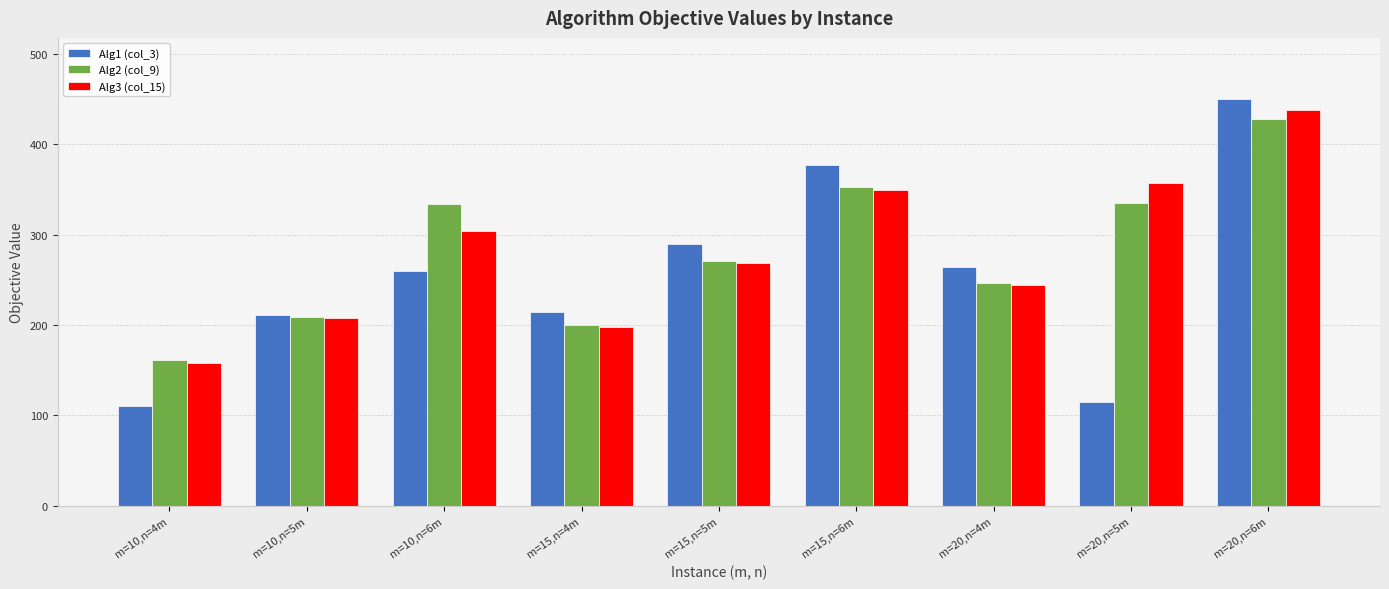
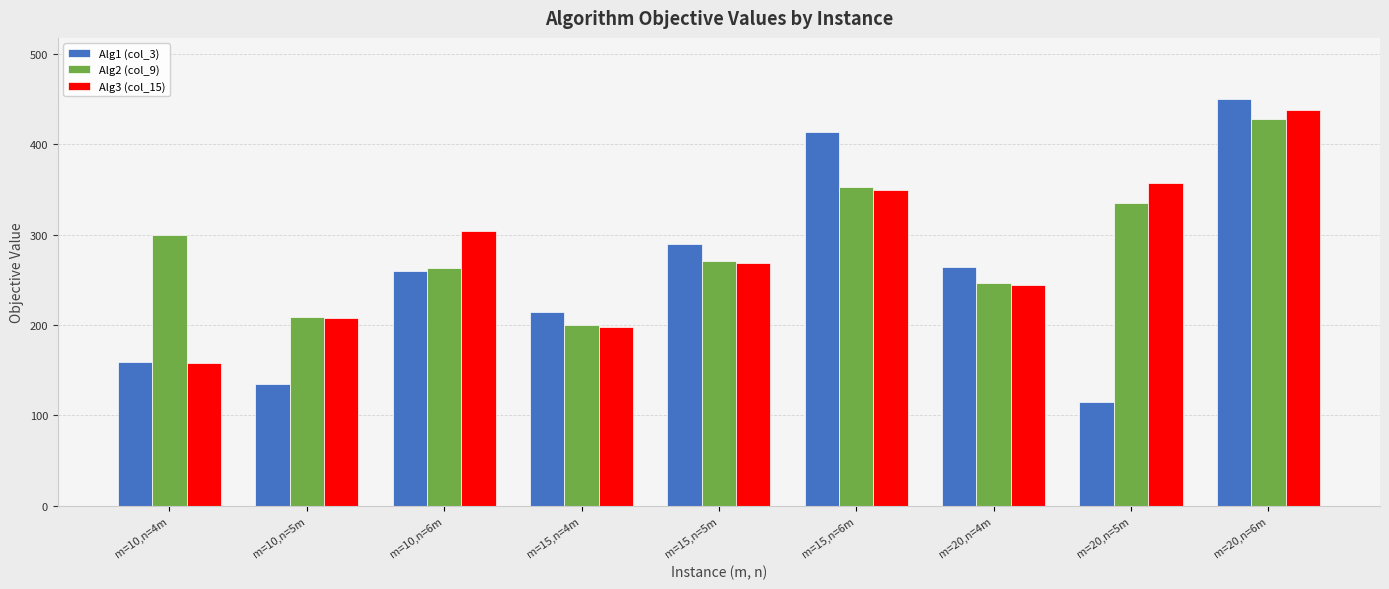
  {
    "Alg1 (col_3)": {
-     "m=10,n=4m": 110,
-     "m=10,n=5m": 210,
+     "m=10,n=4m": 160,
+     "m=10,n=5m": 130,
      "m=10,n=6m": 260,
      "m=15,n=4m": 210,
      "m=15,n=5m": 290,
-     "m=15,n=6m": 380,
+     "m=15,n=6m": 410,
      "m=20,n=4m": 260,
      "m=20,n=5m": 110,
      "m=20,n=6m": 450
    },
    "Alg2 (col_9)": {
-     "m=10,n=4m": 160,
+     "m=10,n=4m": 300,
      "m=10,n=5m": 210,
-     "m=10,n=6m": 330,
+     "m=10,n=6m": 260,
      "m=15,n=4m": 200,
      "m=15,n=5m": 270,
      "m=15,n=6m": 350,
      "m=20,n=4m": 250,
      "m=20,n=5m": 340,
      "m=20,n=6m": 430
    },
    "Alg3 (col_15)": {
      "m=10,n=4m": 160,
      "m=10,n=5m": 210,
      "m=10,n=6m": 300,
      "m=15,n=4m": 200,
      "m=15,n=5m": 270,
      "m=15,n=6m": 350,
      "m=20,n=4m": 240,
      "m=20,n=5m": 360,
      "m=20,n=6m": 440
    }
  }
